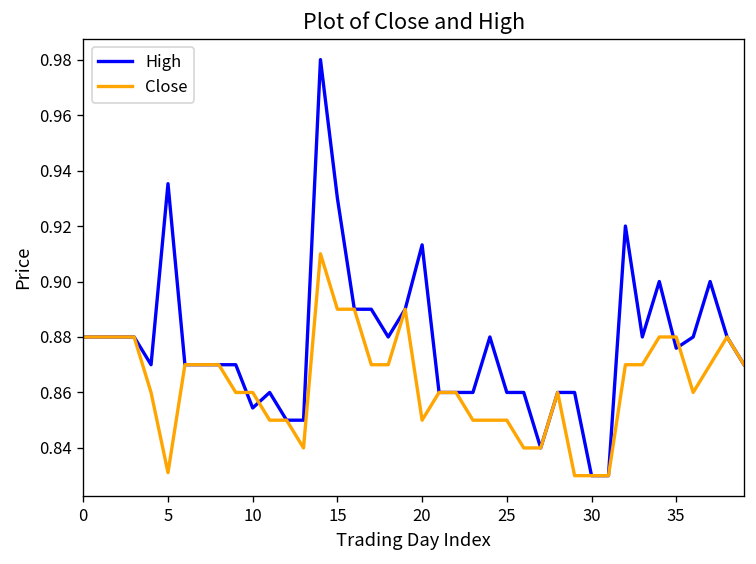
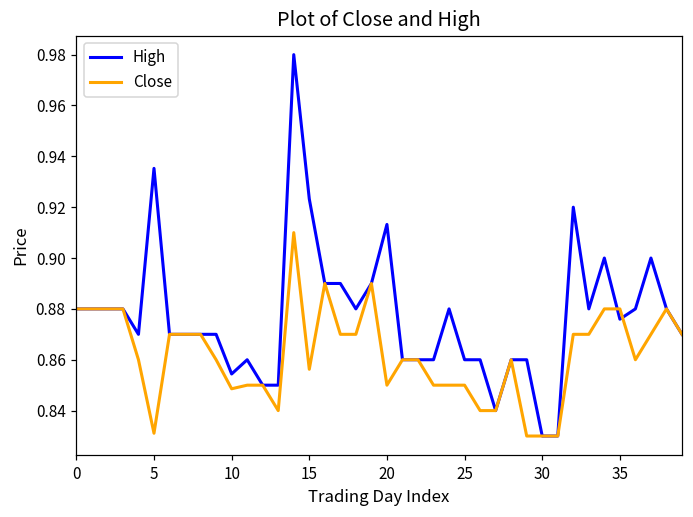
  {
    "High": {
      "5": 0.935,
      "10": 0.854,
-     "15": 0.930,
+     "15": 0.923,
      "20": 0.913,
      "25": 0.860,
      "35": 0.876
    },
    "Close": {
      "5": 0.831,
-     "10": 0.860,
-     "15": 0.890,
+     "10": 0.849,
+     "15": 0.856,
      "20": 0.850,
      "25": 0.850,
      "35": 0.880
    }
  }
